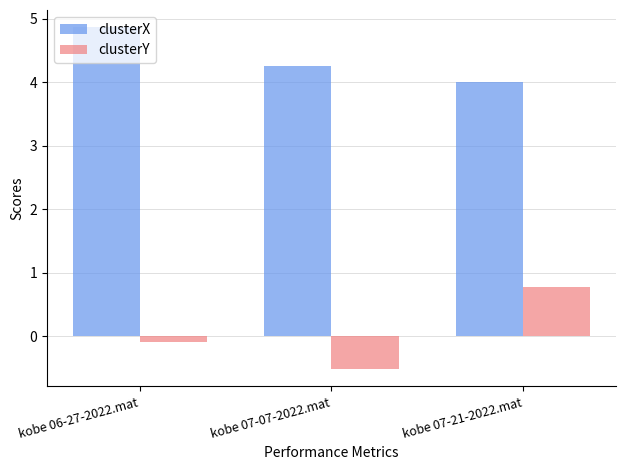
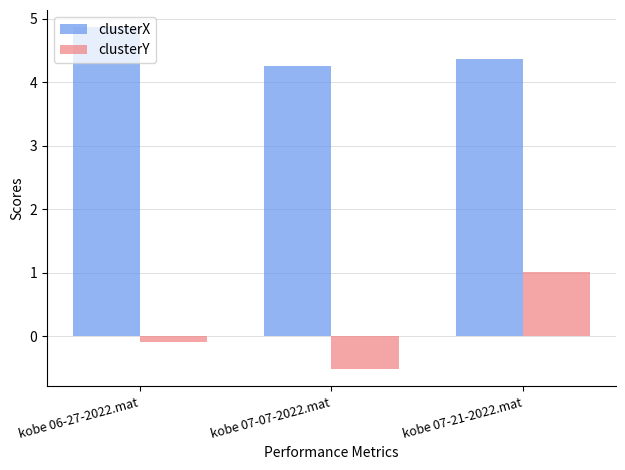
  {
    "clusterX": {
      "kobe 07-07-2022.mat": 4.3,
-     "kobe 07-21-2022.mat": 4.0
+     "kobe 07-21-2022.mat": 4.4
    },
    "clusterY": {
      "kobe 06-27-2022.mat": -0.1,
      "kobe 07-07-2022.mat": -0.5,
-     "kobe 07-21-2022.mat": 0.8
+     "kobe 07-21-2022.mat": 1.0
    }
  }
